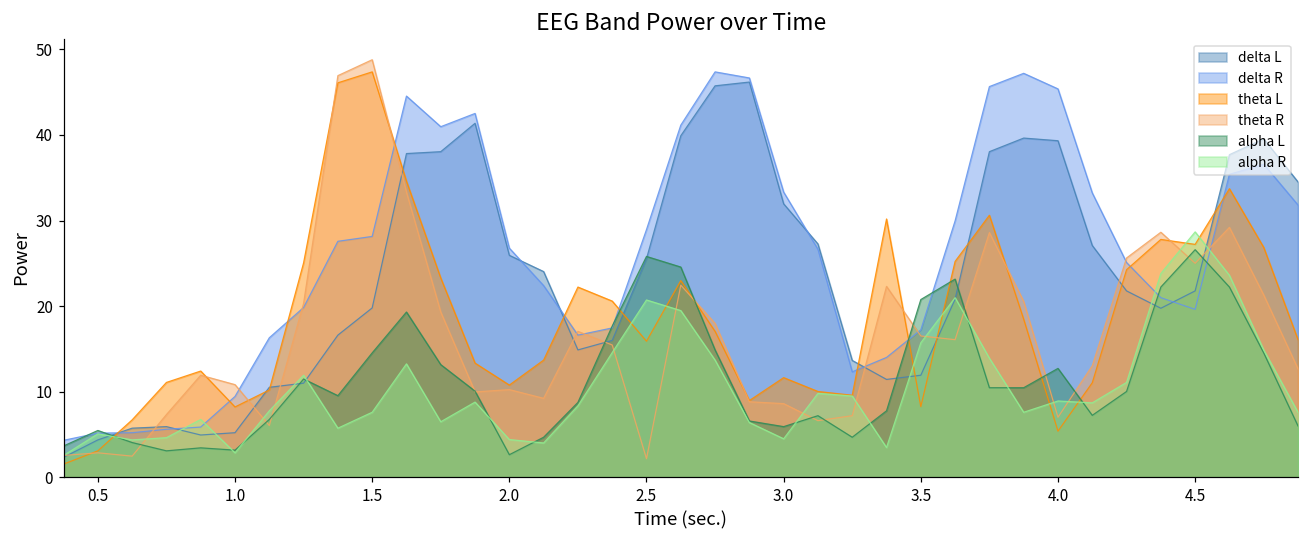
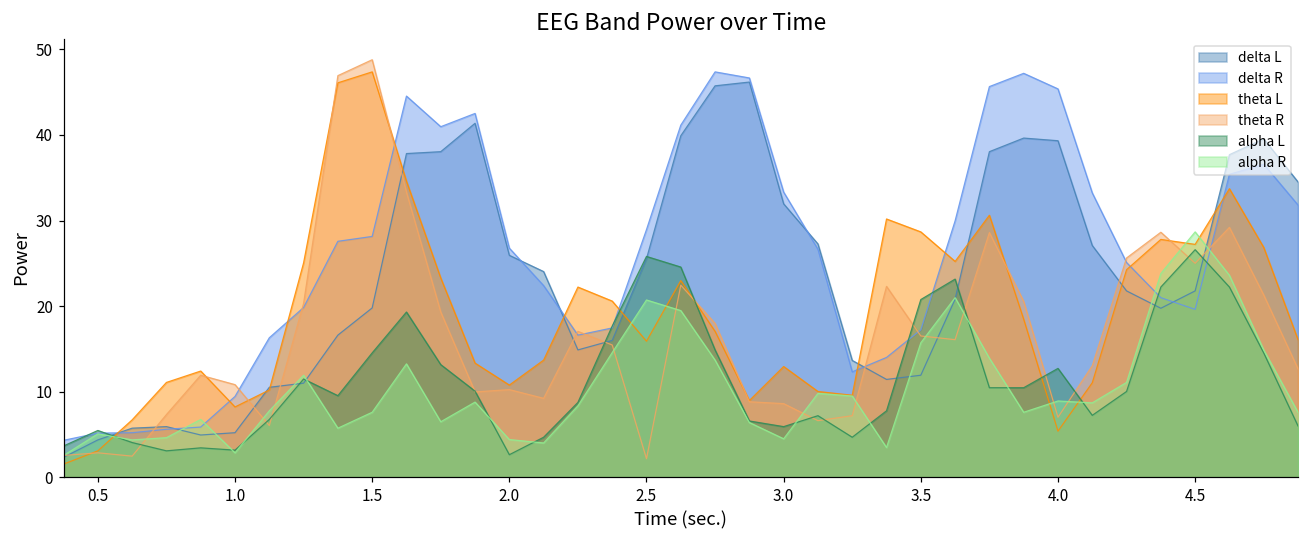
  {
    "theta L": {
      "1.0": 8,
      "1.5": 47,
      "2.0": 11,
      "2.5": 16,
-     "3.0": 12,
-     "3.5": 8,
+     "3.0": 13,
+     "3.5": 29,
      "4.0": 5,
      "4.5": 27
    },
    "theta R": {
      "1.0": 11,
      "1.5": 49,
      "2.0": 10,
      "2.5": 2,
      "3.0": 9,
      "3.5": 17,
      "4.0": 7,
      "4.5": 25
    },
    "alpha L": {
      "1.5": 15,
      "2.0": 3,
      "3.0": 6,
      "3.5": 21,
      "4.0": 13,
      "4.5": 27
    },
    "alpha R": {
      "1.5": 8,
      "2.0": 4,
      "2.5": 21,
      "3.0": 4,
      "3.5": 16,
      "4.0": 9,
      "4.5": 29
    }
  }
